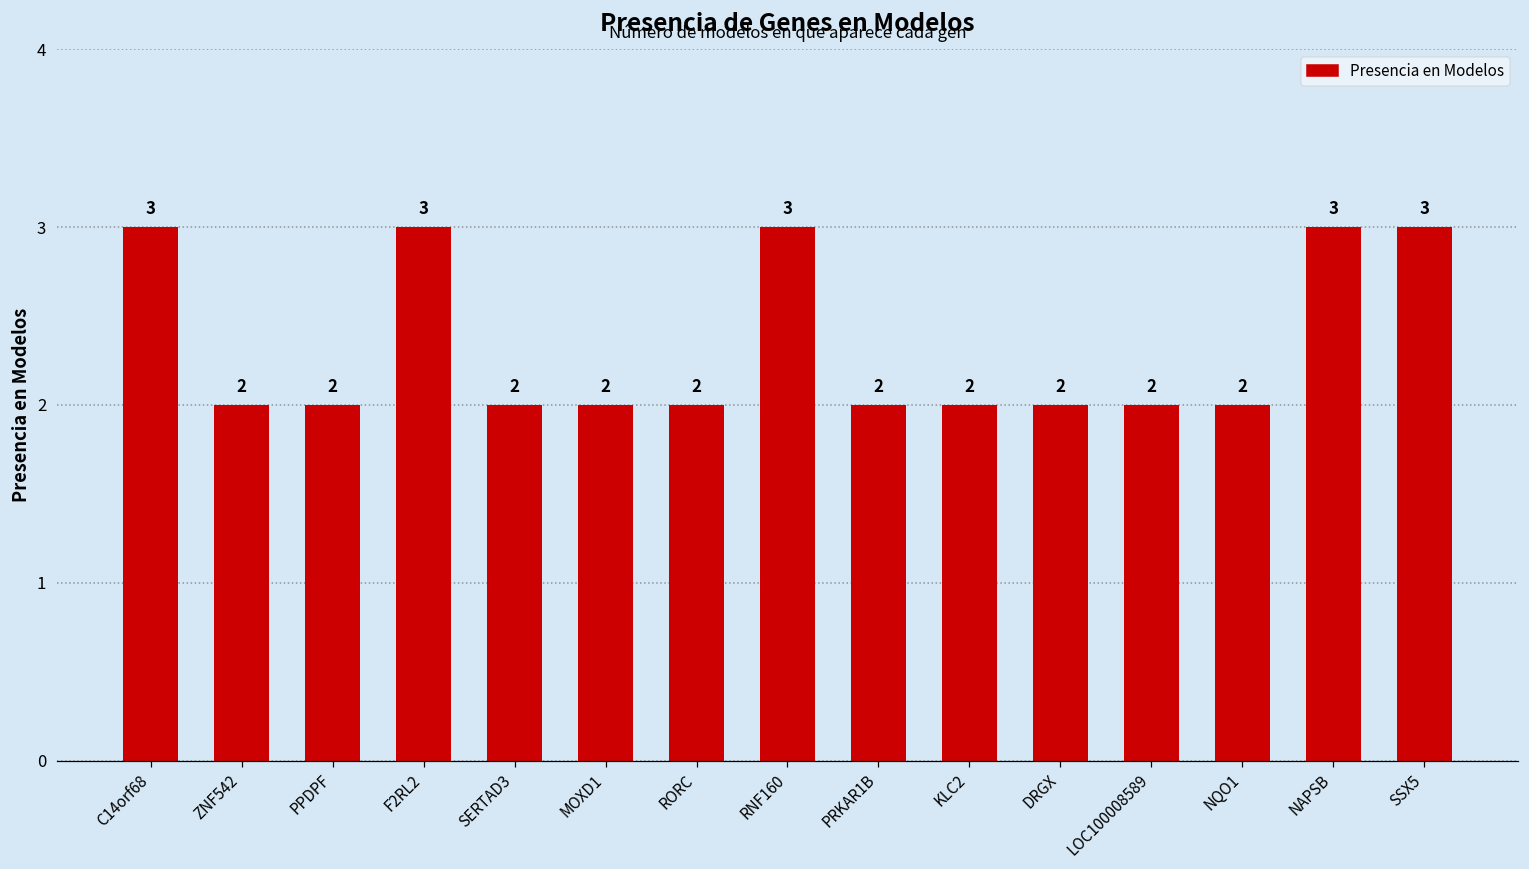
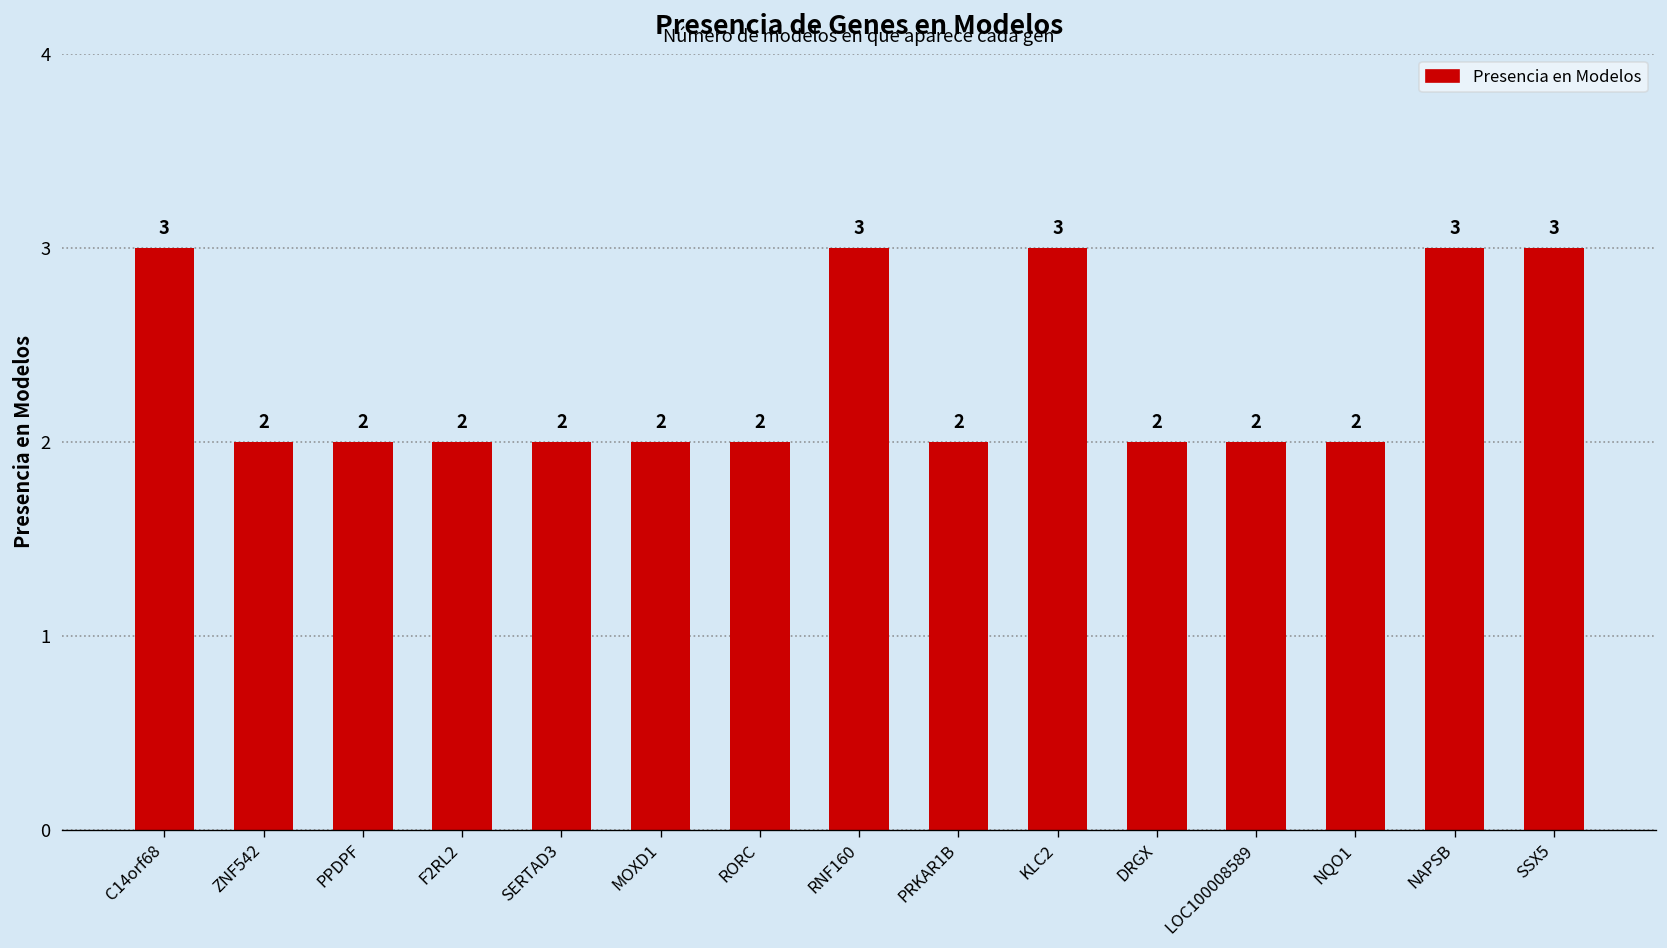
  {
    "C14orf68": 3,
    "ZNF542": 2,
    "PPDPF": 2,
-   "F2RL2": 3,
+   "F2RL2": 2,
    "SERTAD3": 2,
    "MOXD1": 2,
    "RORC": 2,
    "RNF160": 3,
    "PRKAR1B": 2,
-   "KLC2": 2,
+   "KLC2": 3,
    "DRGX": 2,
    "LOC100008589": 2,
    "NQO1": 2,
    "NAPSB": 3,
    "SSX5": 3
  }
